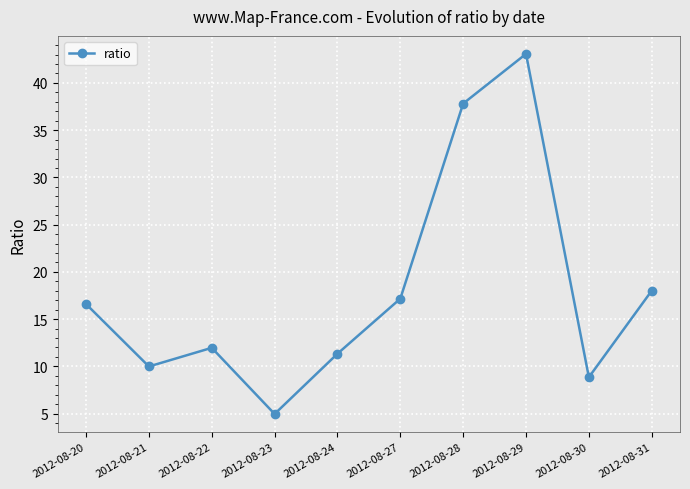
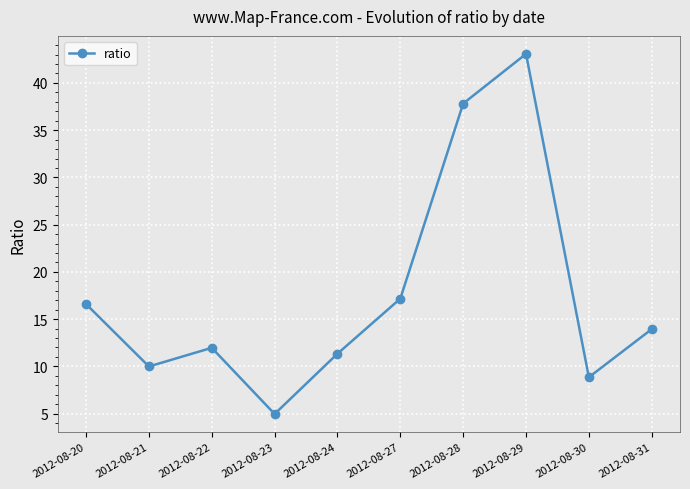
  {
    "2012-08-20": 17,
    "2012-08-21": 10,
    "2012-08-22": 12,
    "2012-08-23": 5,
    "2012-08-24": 11,
    "2012-08-27": 17,
    "2012-08-28": 38,
    "2012-08-29": 43,
    "2012-08-30": 9,
-   "2012-08-31": 18
+   "2012-08-31": 14
  }
